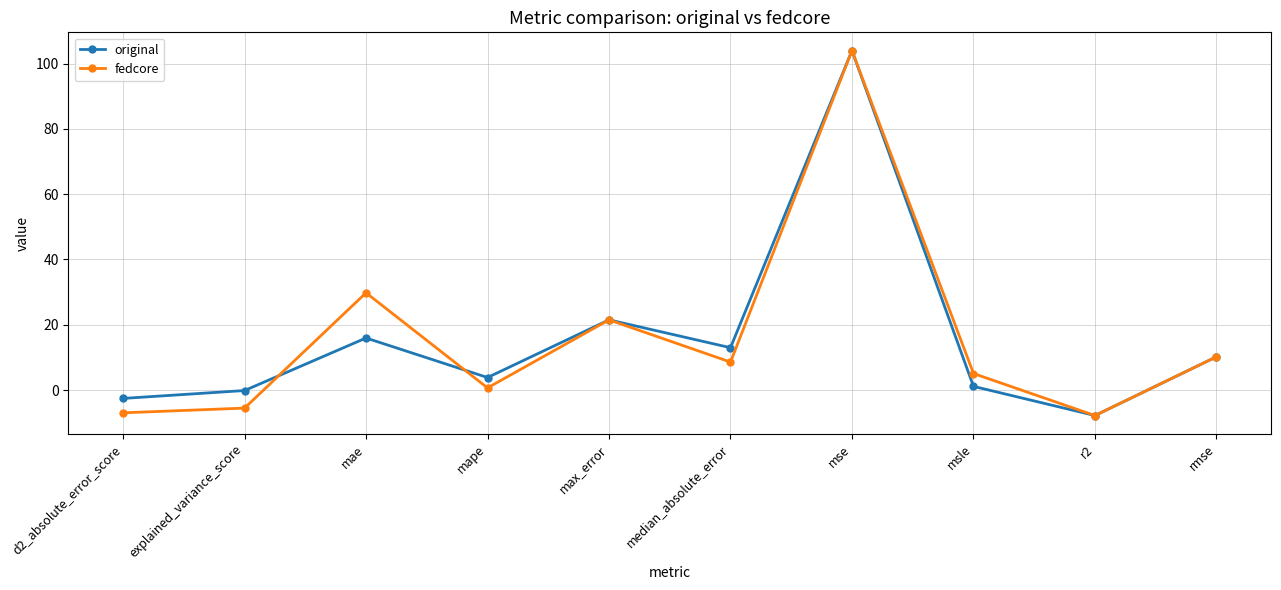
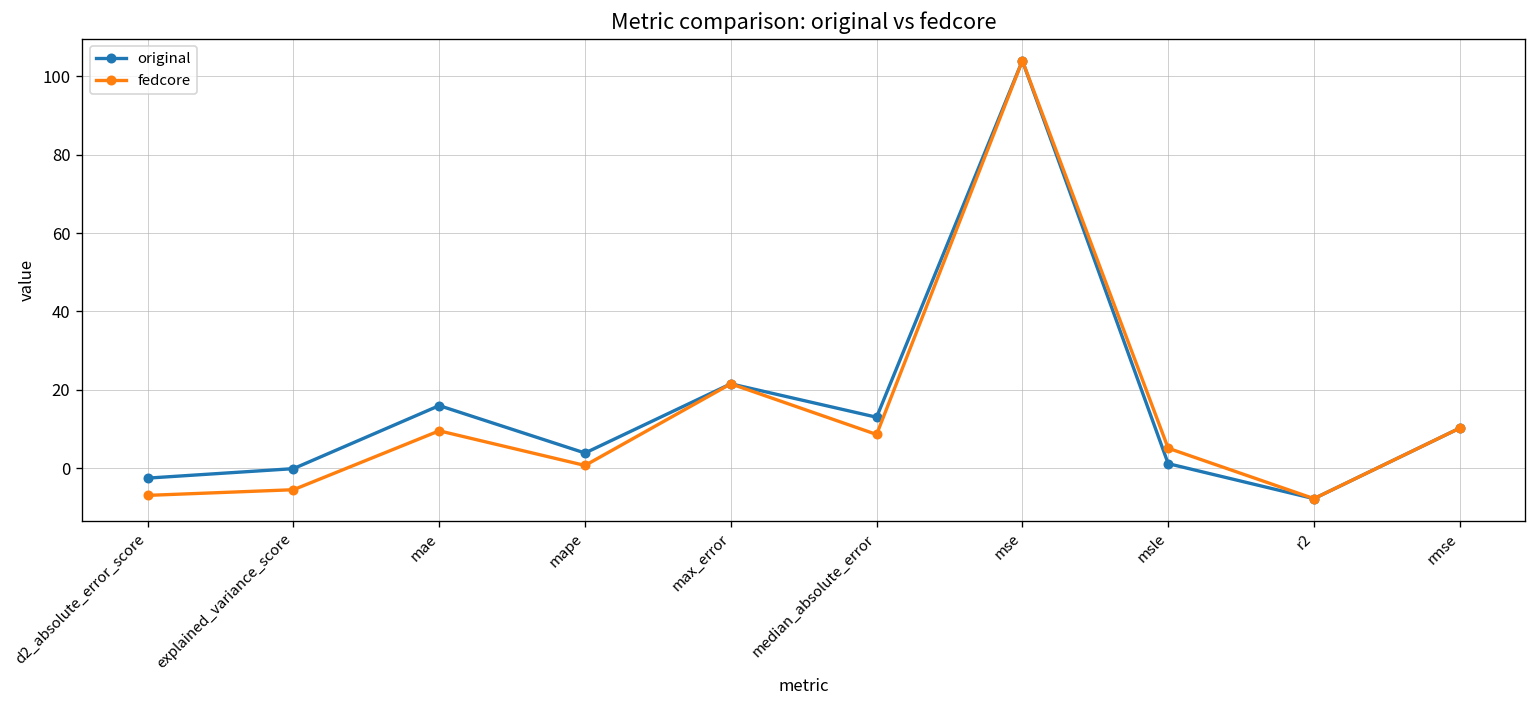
  {
    "original": {
      "d2_absolute_error_score": -3,
      "explained_variance_score": 0,
      "mae": 16,
      "mape": 4,
      "median_absolute_error": 13,
      "msle": 1
    },
    "fedcore": {
      "d2_absolute_error_score": -7,
      "explained_variance_score": -6,
-     "mae": 30,
+     "mae": 10,
      "mape": 1,
      "median_absolute_error": 9,
      "msle": 5
    }
  }
